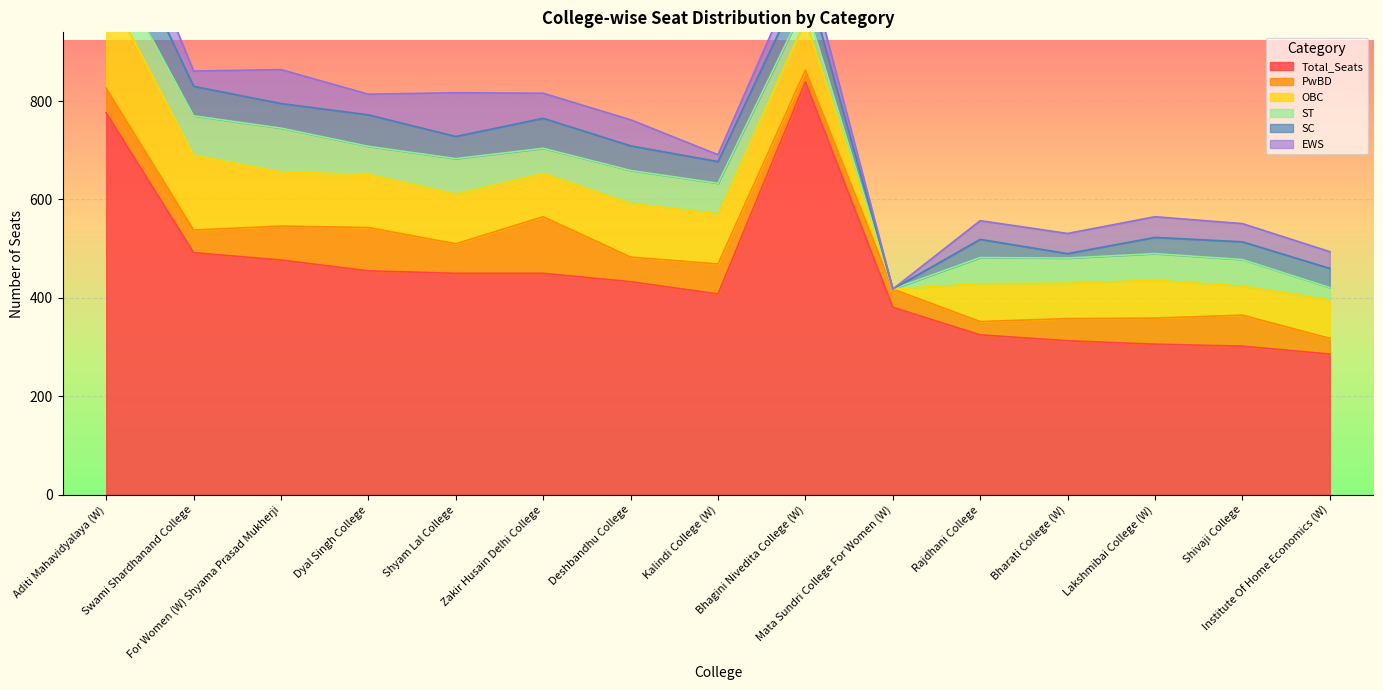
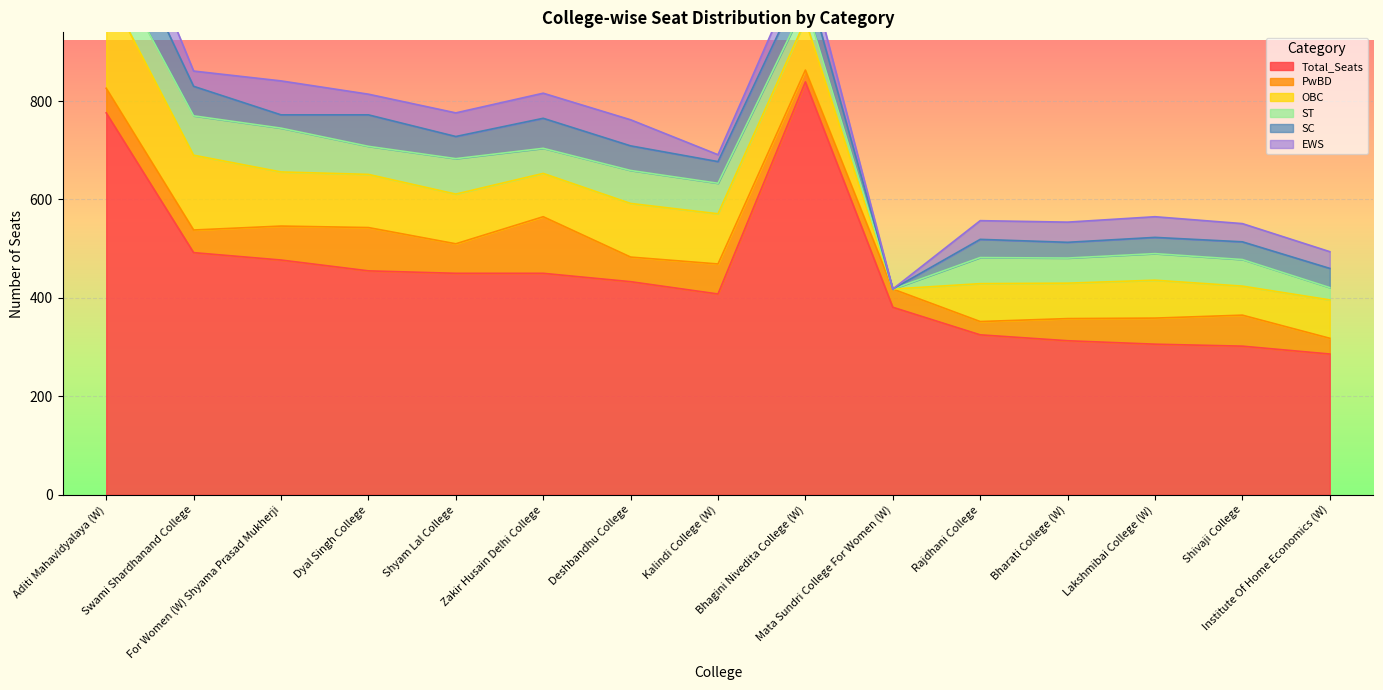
  {
    "Total_Seats": {
      "Aditi Mahavidyalaya (W)": 780,
      "Swami Shardhanand College": 490,
      "For Women (W) Shyama Prasad Mukherji": 480,
      "Dyal Singh College": 460,
      "Shyam Lal College": 450,
      "Zakir Husain Delhi College": 450,
      "Deshbandhu College": 430,
      "Kalindi College (W)": 410,
      "Bhagini Nivedita College (W)": 840,
      "Mata Sundri College For Women (W)": 380,
      "Rajdhani College": 330,
      "Bharati College (W)": 310,
      "Lakshmibai College (W)": 310,
      "Shivaji College": 300,
      "Institute Of Home Economics (W)": 290
    },
    "PwBD": {
      "Aditi Mahavidyalaya (W)": 50,
      "Swami Shardhanand College": 50,
      "For Women (W) Shyama Prasad Mukherji": 70,
      "Dyal Singh College": 90,
      "Shyam Lal College": 60,
      "Zakir Husain Delhi College": 120,
      "Deshbandhu College": 50,
      "Kalindi College (W)": 60,
      "Bhagini Nivedita College (W)": 20,
      "Rajdhani College": 30,
      "Bharati College (W)": 50,
      "Lakshmibai College (W)": 50,
      "Shivaji College": 60,
      "Institute Of Home Economics (W)": 30
    },
    "OBC": {
      "Swami Shardhanand College": 150,
      "For Women (W) Shyama Prasad Mukherji": 110,
      "Dyal Singh College": 110,
      "Shyam Lal College": 100,
      "Zakir Husain Delhi College": 90,
      "Deshbandhu College": 110,
      "Kalindi College (W)": 100,
      "Rajdhani College": 80,
      "Bharati College (W)": 70,
      "Lakshmibai College (W)": 80,
      "Shivaji College": 60,
      "Institute Of Home Economics (W)": 80
    },
    "ST": {
      "Swami Shardhanand College": 80,
      "For Women (W) Shyama Prasad Mukherji": 90,
      "Dyal Singh College": 60,
      "Shyam Lal College": 70,
      "Zakir Husain Delhi College": 50,
      "Deshbandhu College": 70,
      "Kalindi College (W)": 60,
      "Rajdhani College": 50,
      "Bharati College (W)": 50,
      "Lakshmibai College (W)": 50,
      "Shivaji College": 50,
      "Institute Of Home Economics (W)": 30
    },
    "SC": {
      "Swami Shardhanand College": 60,
-     "For Women (W) Shyama Prasad Mukherji": 50,
+     "For Women (W) Shyama Prasad Mukherji": 30,
      "Dyal Singh College": 60,
      "Shyam Lal College": 50,
      "Zakir Husain Delhi College": 60,
      "Deshbandhu College": 50,
      "Kalindi College (W)": 40,
      "Rajdhani College": 40,
-     "Bharati College (W)": 10,
+     "Bharati College (W)": 30,
      "Lakshmibai College (W)": 30,
      "Shivaji College": 40,
      "Institute Of Home Economics (W)": 40
    },
    "EWS": {
      "Swami Shardhanand College": 30,
      "For Women (W) Shyama Prasad Mukherji": 70,
      "Dyal Singh College": 40,
-     "Shyam Lal College": 90,
+     "Shyam Lal College": 50,
      "Zakir Husain Delhi College": 50,
      "Deshbandhu College": 50,
      "Kalindi College (W)": 10,
      "Rajdhani College": 40,
      "Bharati College (W)": 40,
      "Lakshmibai College (W)": 40,
      "Shivaji College": 40,
      "Institute Of Home Economics (W)": 30
    }
  }
